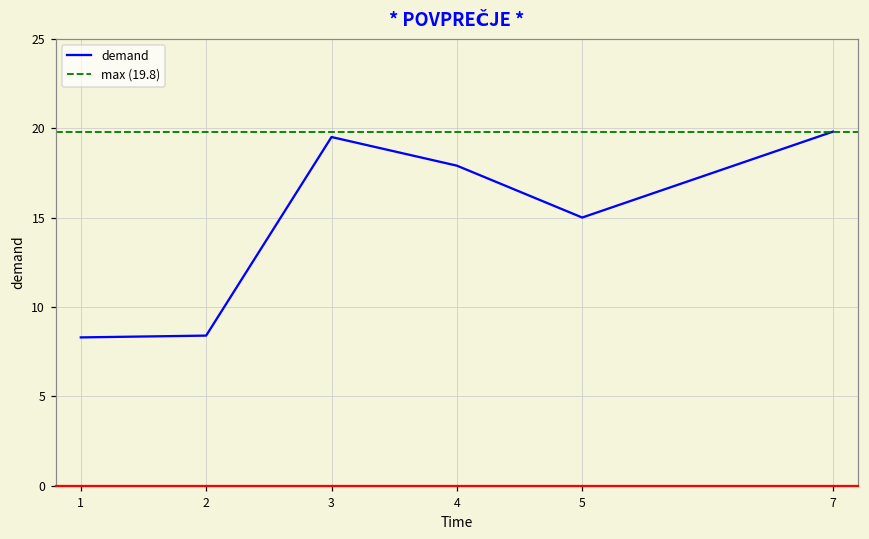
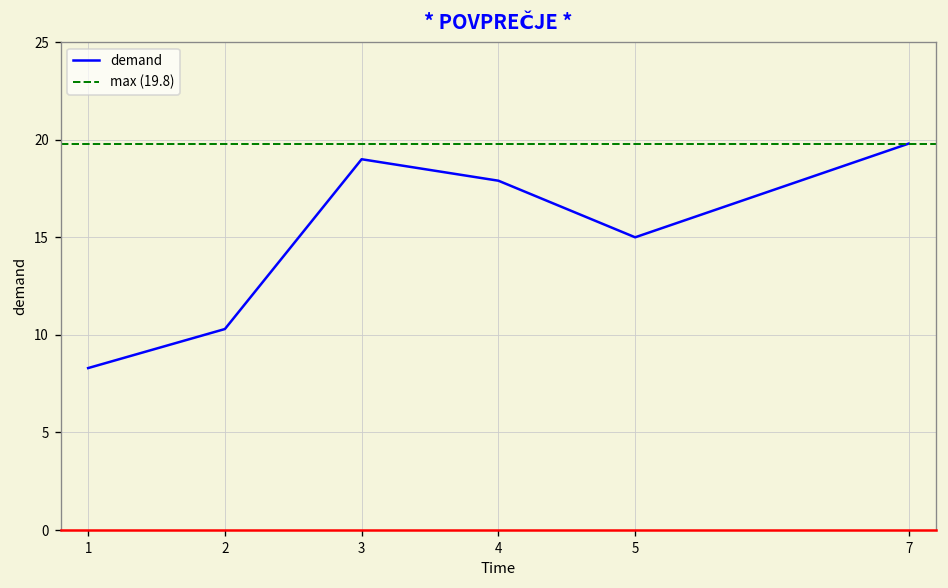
  {
    "1": 8.3,
-   "2": 8.4,
-   "3": 19.5,
+   "2": 10.3,
+   "3": 19.0,
    "4": 17.9,
    "5": 15.0,
    "7": 19.8
  }
